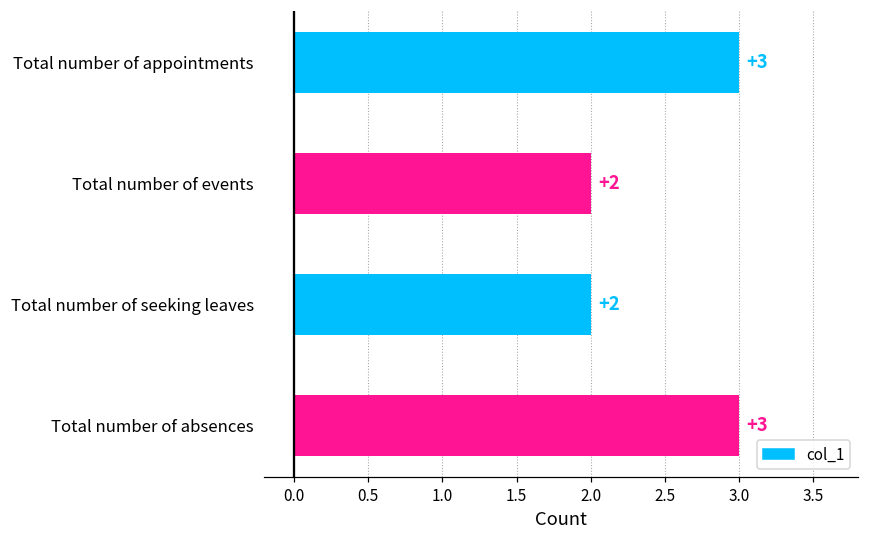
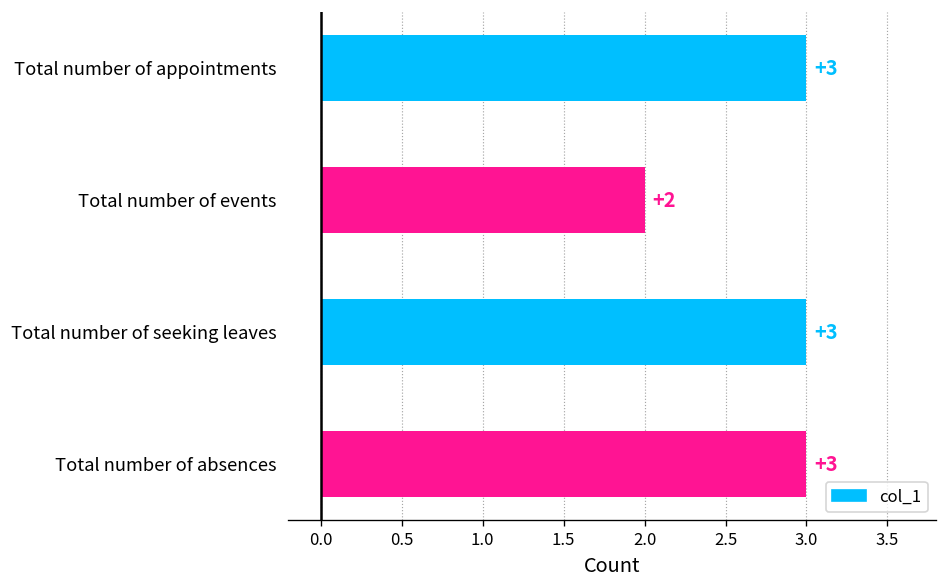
  {
    "Total number of appointments": "+3",
    "Total number of events": "+2",
-   "Total number of seeking leaves": "+2",
+   "Total number of seeking leaves": "+3",
    "Total number of absences": "+3"
  }
